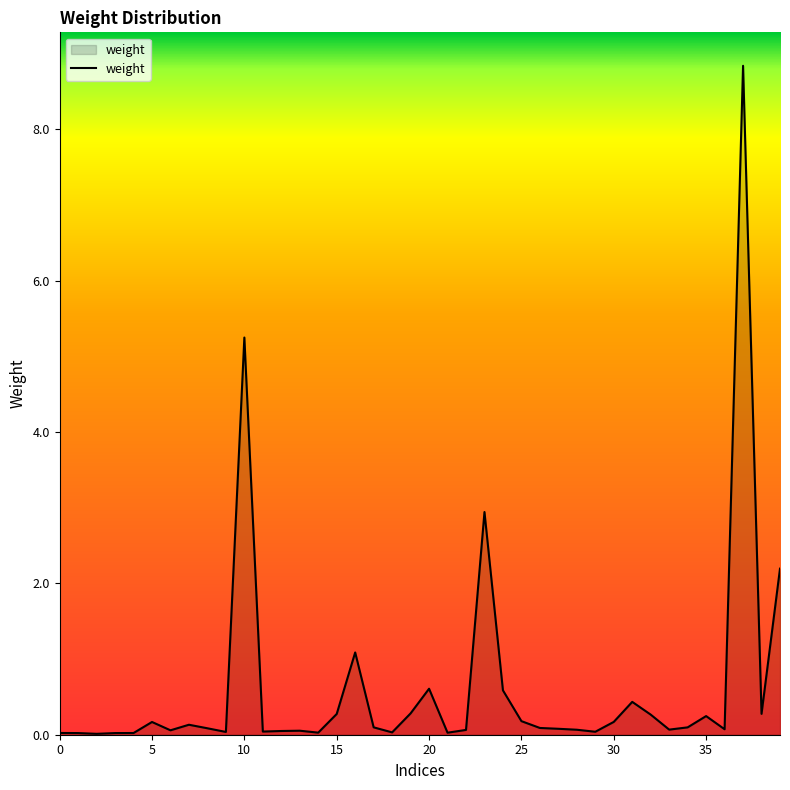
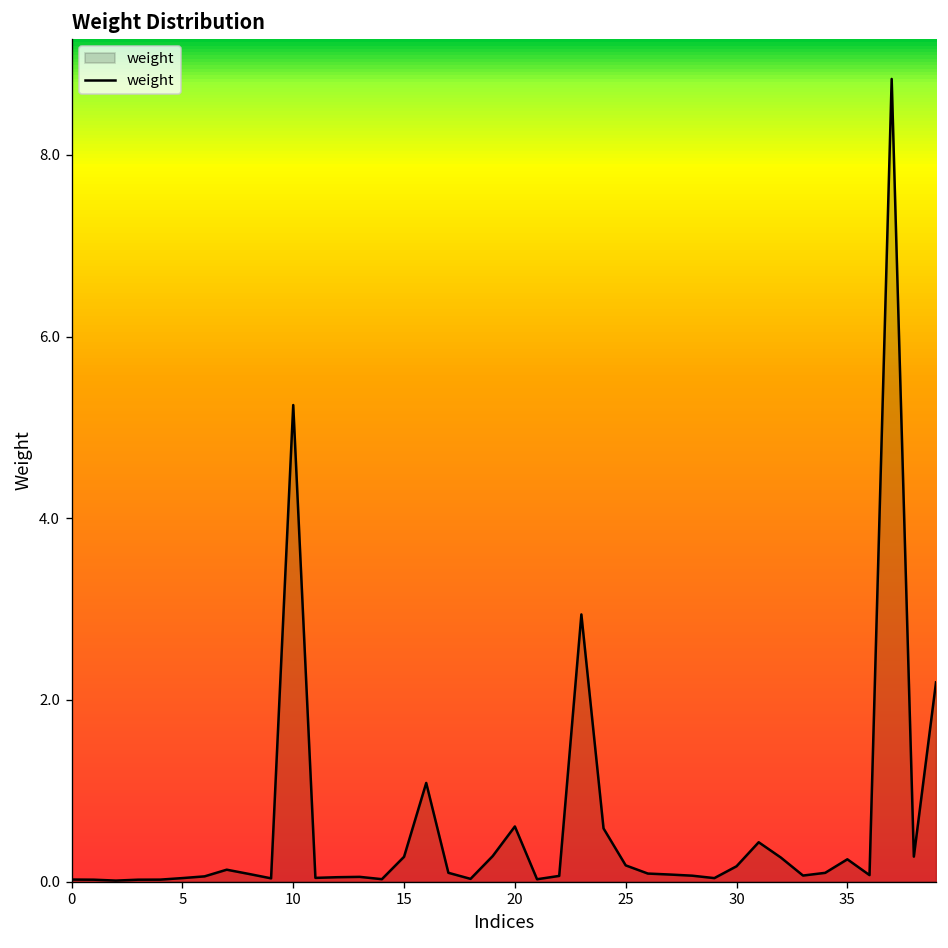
  {
    "0": 0.0,
-   "5": 0.2,
+   "5": 0.0,
    "10": 5.2,
    "15": 0.3,
    "20": 0.6,
    "25": 0.2,
    "30": 0.2,
    "35": 0.2
  }
